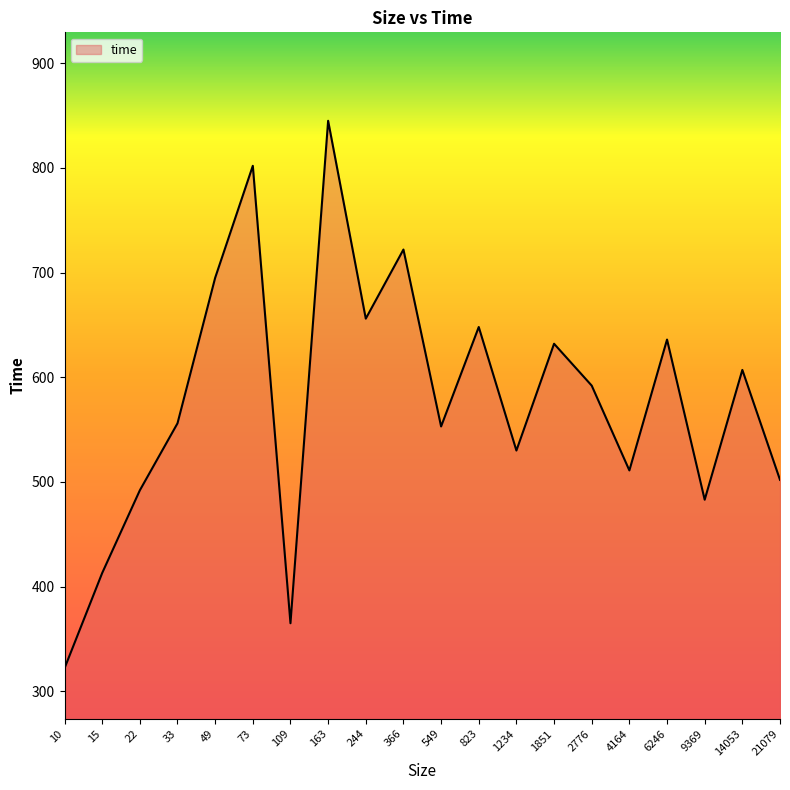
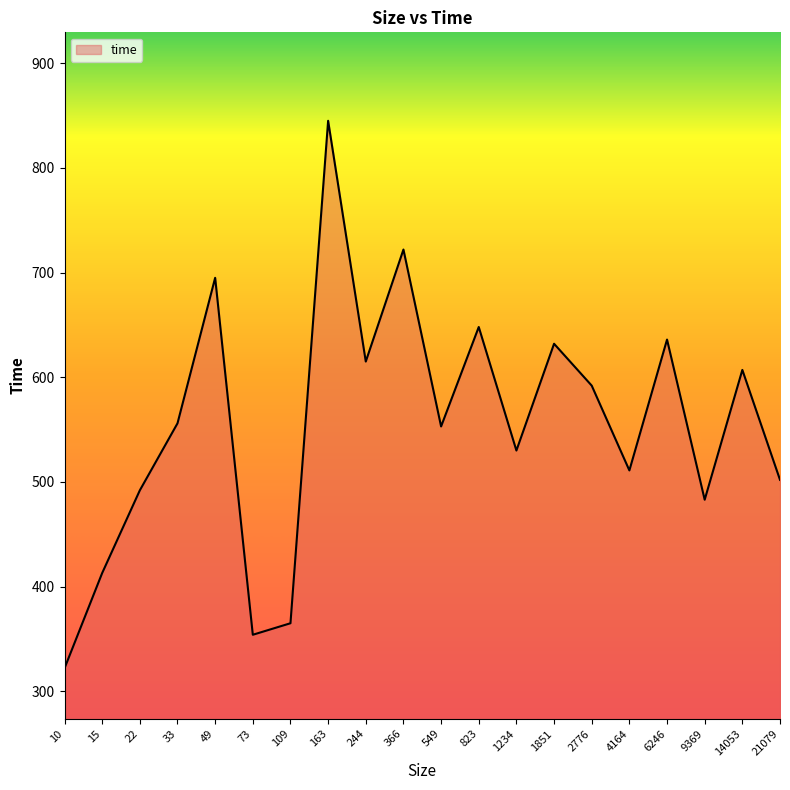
  {
    "10": 322,
    "15": 413,
    "22": 492,
    "33": 556,
    "49": 695,
-   "73": 802,
+   "73": 354,
    "109": 365,
    "163": 845,
-   "244": 656,
+   "244": 615,
    "366": 722,
    "549": 553,
    "823": 648,
    "1234": 530,
    "1851": 632,
    "2776": 592,
    "4164": 511,
    "6246": 636,
    "9369": 483,
    "14053": 607,
    "21079": 502
  }
